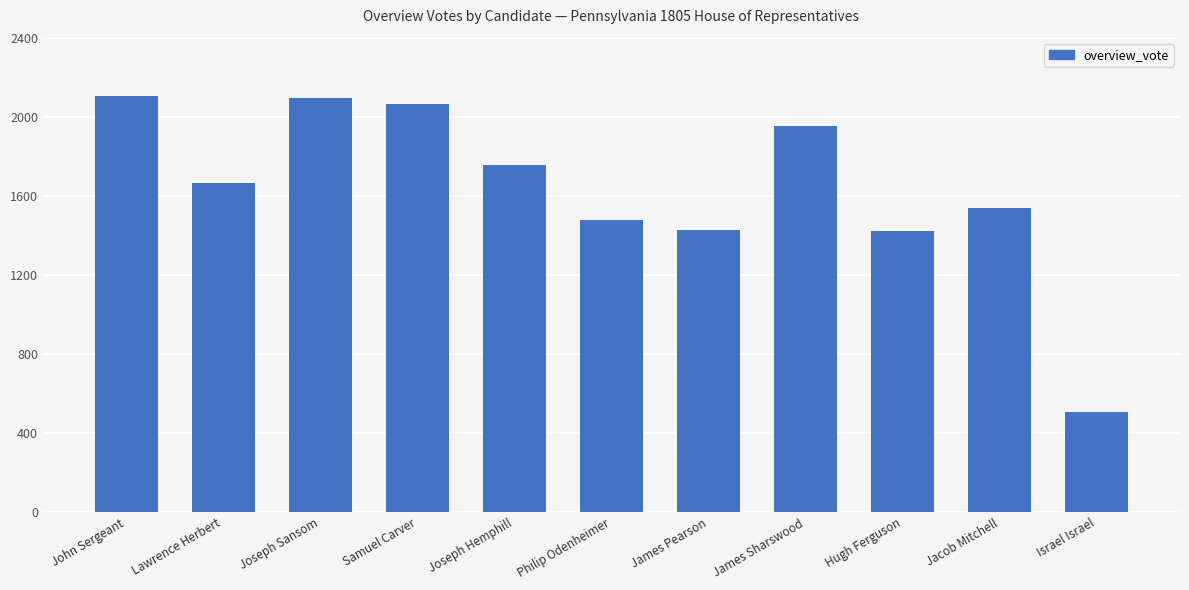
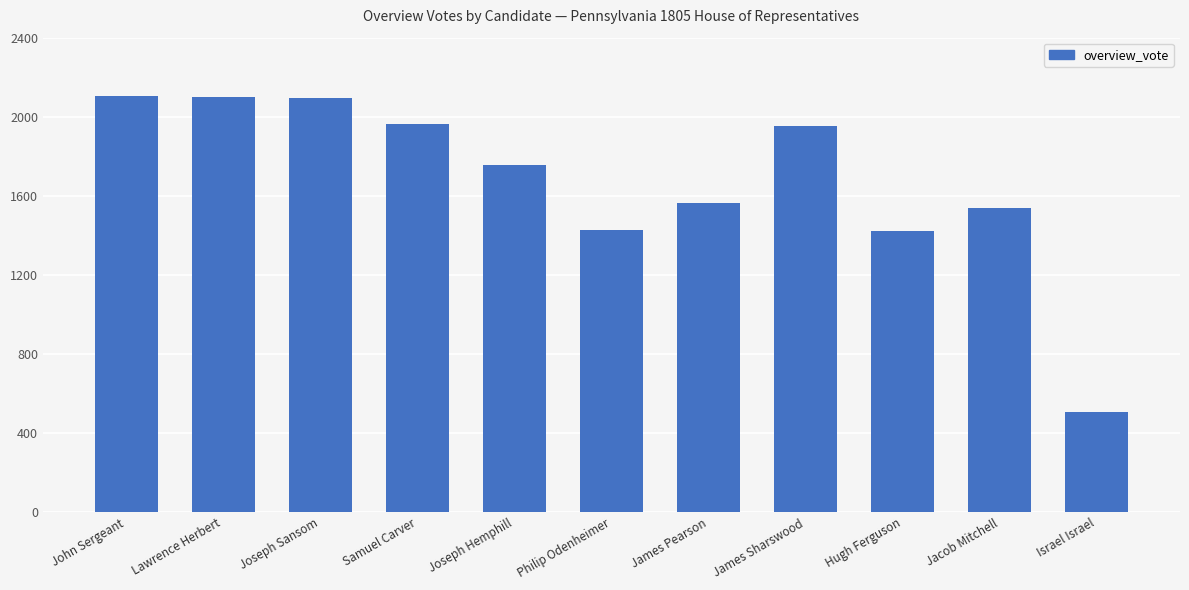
  {
    "John Sergeant": 2110,
-   "Lawrence Herbert": 1670,
+   "Lawrence Herbert": 2100,
    "Joseph Sansom": 2100,
-   "Samuel Carver": 2060,
+   "Samuel Carver": 1960,
    "Joseph Hemphill": 1760,
-   "Philip Odenheimer": 1480,
-   "James Pearson": 1430,
+   "Philip Odenheimer": 1430,
+   "James Pearson": 1570,
    "James Sharswood": 1950,
    "Hugh Ferguson": 1420,
    "Jacob Mitchell": 1540,
    "Israel Israel": 510
  }
